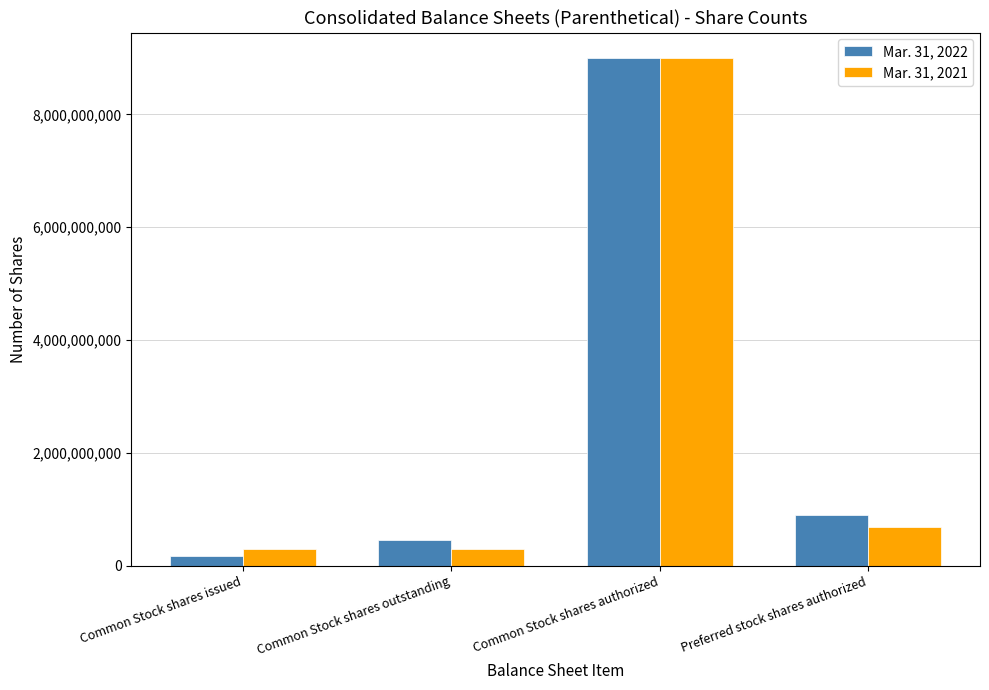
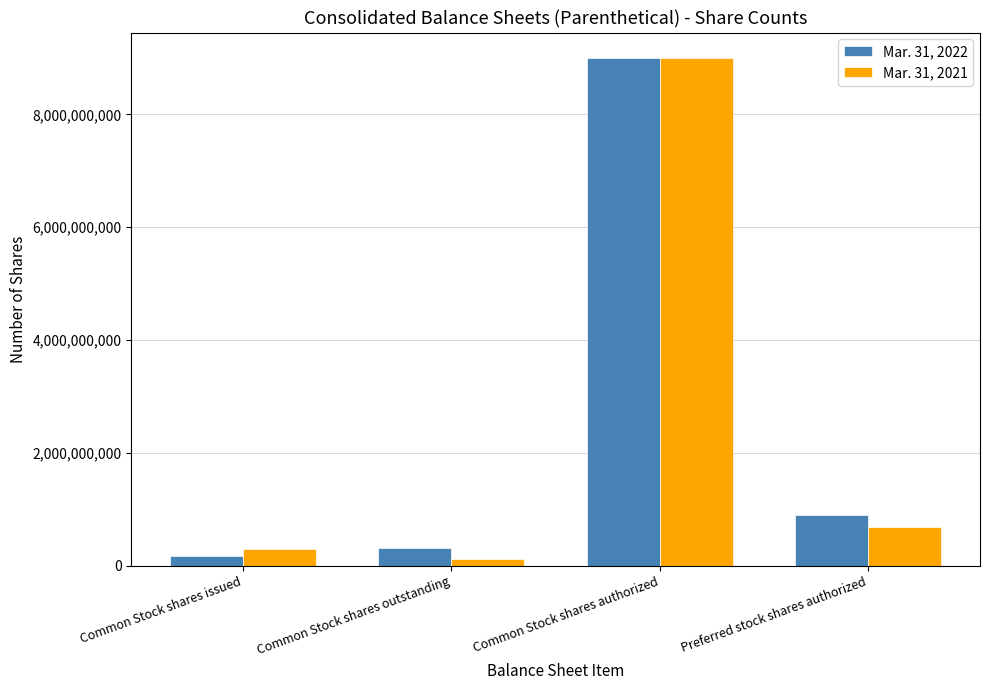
  {
    "Mar. 31, 2022": {
      "Common Stock shares issued": "200,000,000",
-     "Common Stock shares outstanding": "500,000,000",
+     "Common Stock shares outstanding": "300,000,000",
      "Common Stock shares authorized": "9,000,000,000",
      "Preferred stock shares authorized": "900,000,000"
    },
    "Mar. 31, 2021": {
      "Common Stock shares issued": "300,000,000",
-     "Common Stock shares outstanding": "300,000,000",
+     "Common Stock shares outstanding": "100,000,000",
      "Common Stock shares authorized": "9,000,000,000",
      "Preferred stock shares authorized": "700,000,000"
    }
  }
